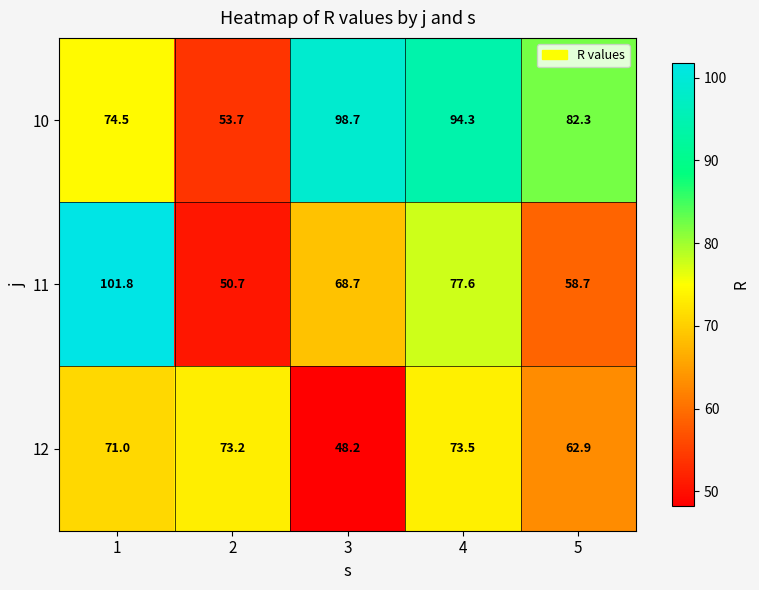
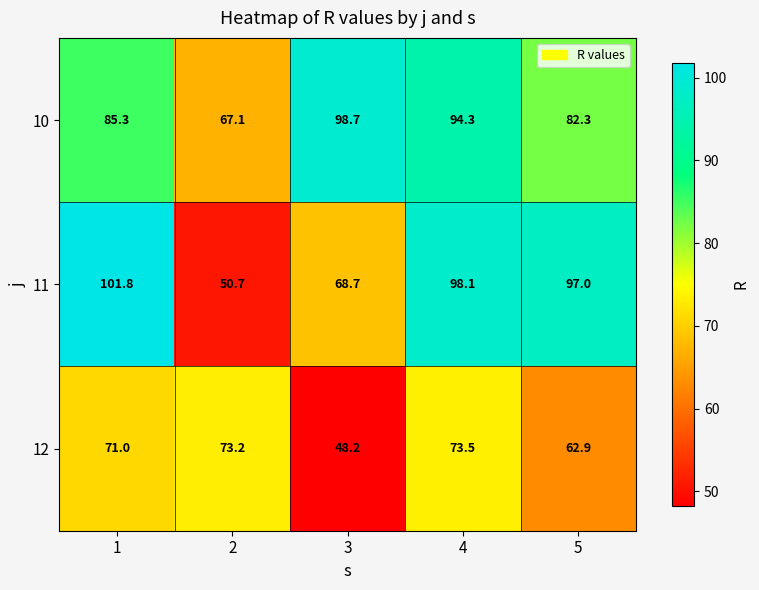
  {
    "10": {
-     "1": 74.5,
-     "2": 53.7,
+     "1": 85.3,
+     "2": 67.1,
      "3": 98.7,
      "4": 94.3,
      "5": 82.3
    },
    "11": {
      "1": 101.8,
      "2": 50.7,
      "3": 68.7,
-     "4": 77.6,
-     "5": 58.7
+     "4": 98.1,
+     "5": 97.0
    },
    "12": {
      "1": 71.0,
      "2": 73.2,
      "3": 48.2,
      "4": 73.5,
      "5": 62.9
    }
  }
